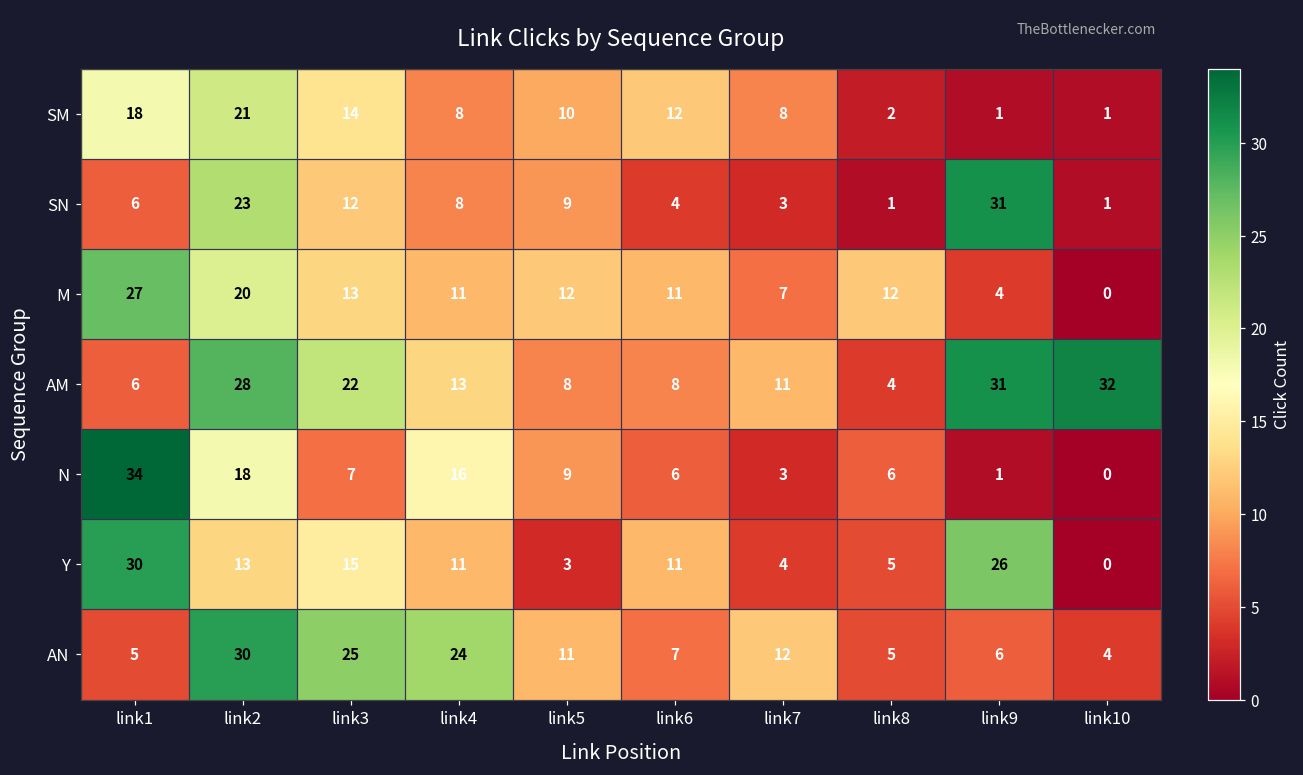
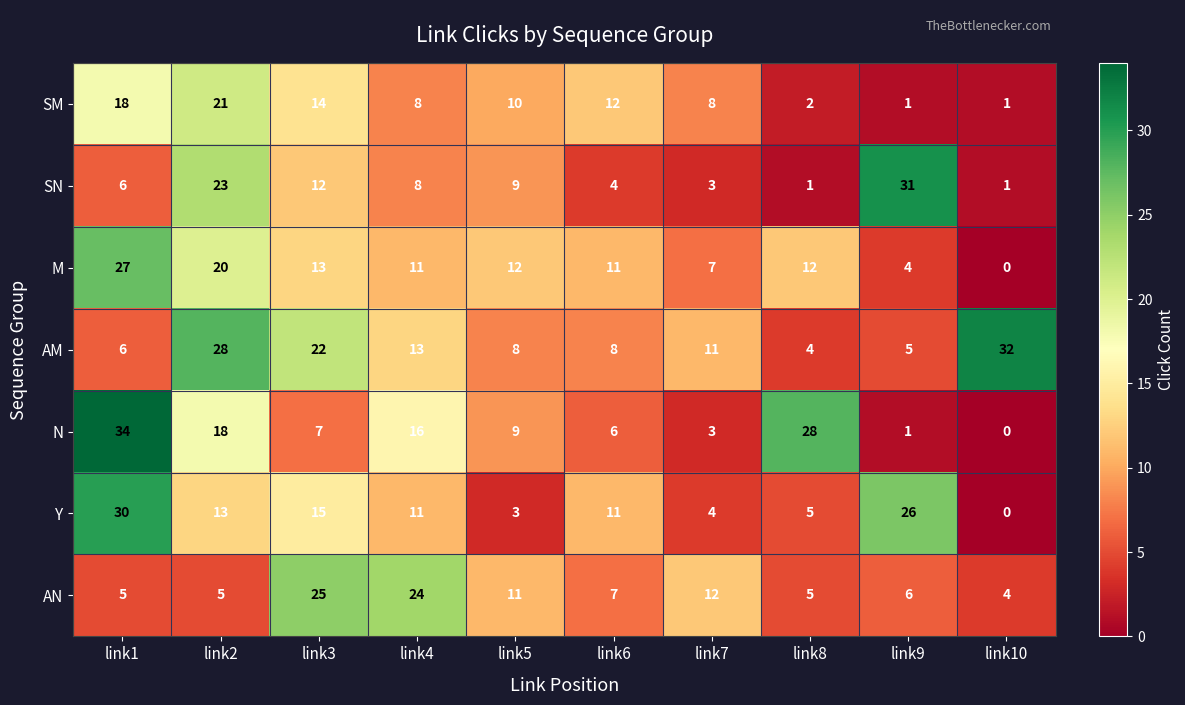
  {
    "SM": {
      "link1": 18,
      "link2": 21,
      "link3": 14,
      "link4": 8,
      "link5": 10,
      "link6": 12,
      "link7": 8,
      "link8": 2,
      "link9": 1,
      "link10": 1
    },
    "SN": {
      "link1": 6,
      "link2": 23,
      "link3": 12,
      "link4": 8,
      "link5": 9,
      "link6": 4,
      "link7": 3,
      "link8": 1,
      "link9": 31,
      "link10": 1
    },
    "M": {
      "link1": 27,
      "link2": 20,
      "link3": 13,
      "link4": 11,
      "link5": 12,
      "link6": 11,
      "link7": 7,
      "link8": 12,
      "link9": 4,
      "link10": 0
    },
    "AM": {
      "link1": 6,
      "link2": 28,
      "link3": 22,
      "link4": 13,
      "link5": 8,
      "link6": 8,
      "link7": 11,
      "link8": 4,
-     "link9": 31,
+     "link9": 5,
      "link10": 32
    },
    "N": {
      "link1": 34,
      "link2": 18,
      "link3": 7,
      "link4": 16,
      "link5": 9,
      "link6": 6,
      "link7": 3,
-     "link8": 6,
+     "link8": 28,
      "link9": 1,
      "link10": 0
    },
    "Y": {
      "link1": 30,
      "link2": 13,
      "link3": 15,
      "link4": 11,
      "link5": 3,
      "link6": 11,
      "link7": 4,
      "link8": 5,
      "link9": 26,
      "link10": 0
    },
    "AN": {
      "link1": 5,
-     "link2": 30,
+     "link2": 5,
      "link3": 25,
      "link4": 24,
      "link5": 11,
      "link6": 7,
      "link7": 12,
      "link8": 5,
      "link9": 6,
      "link10": 4
    }
  }
